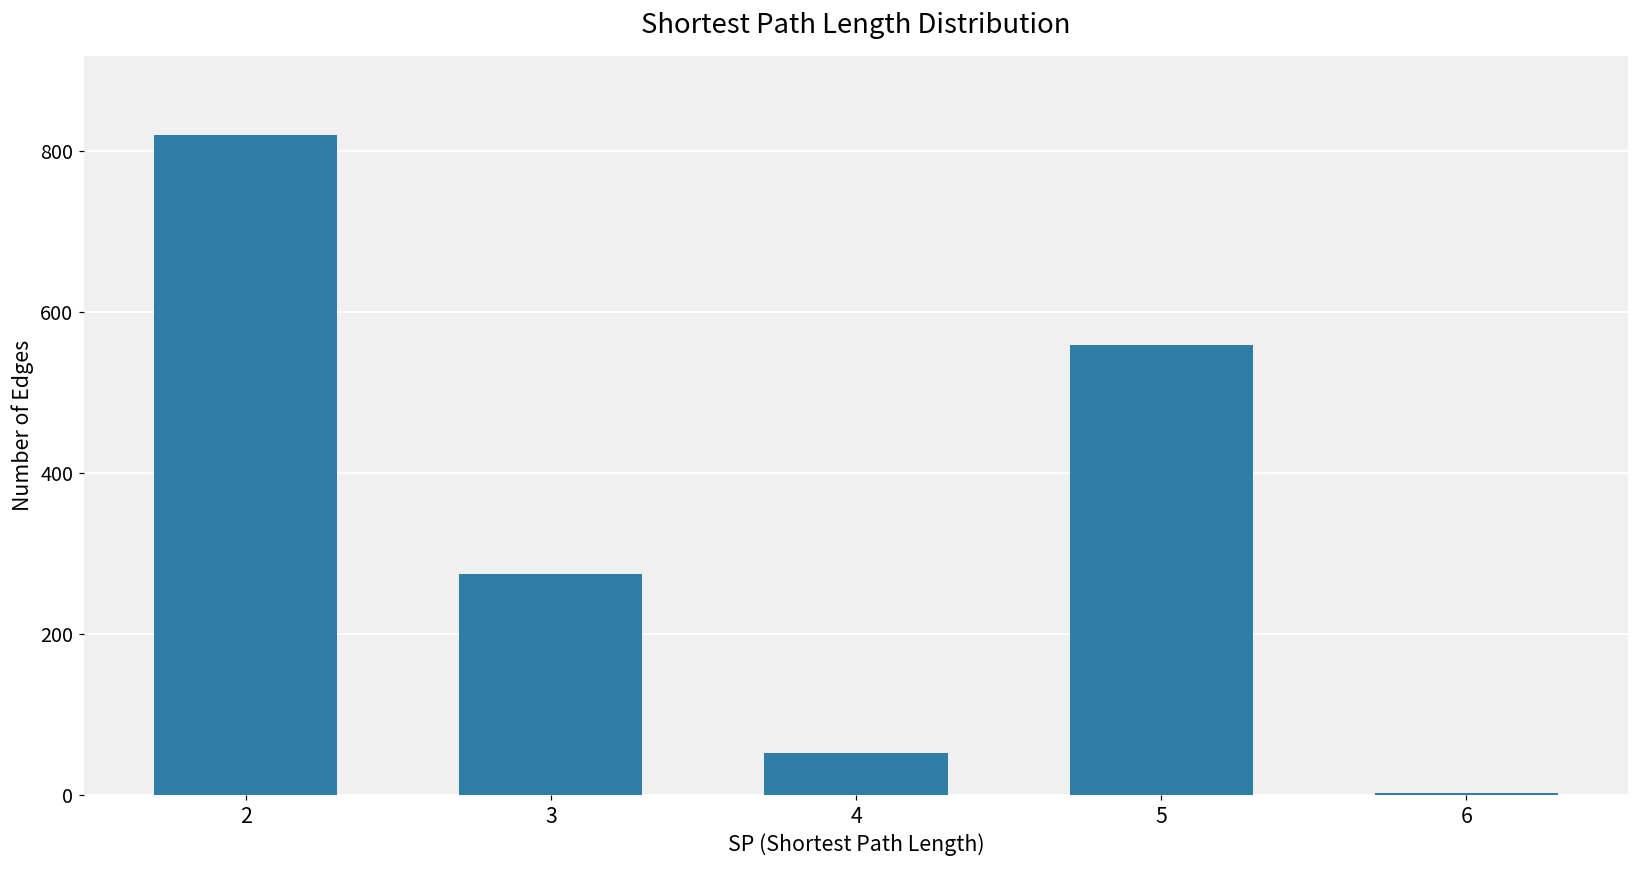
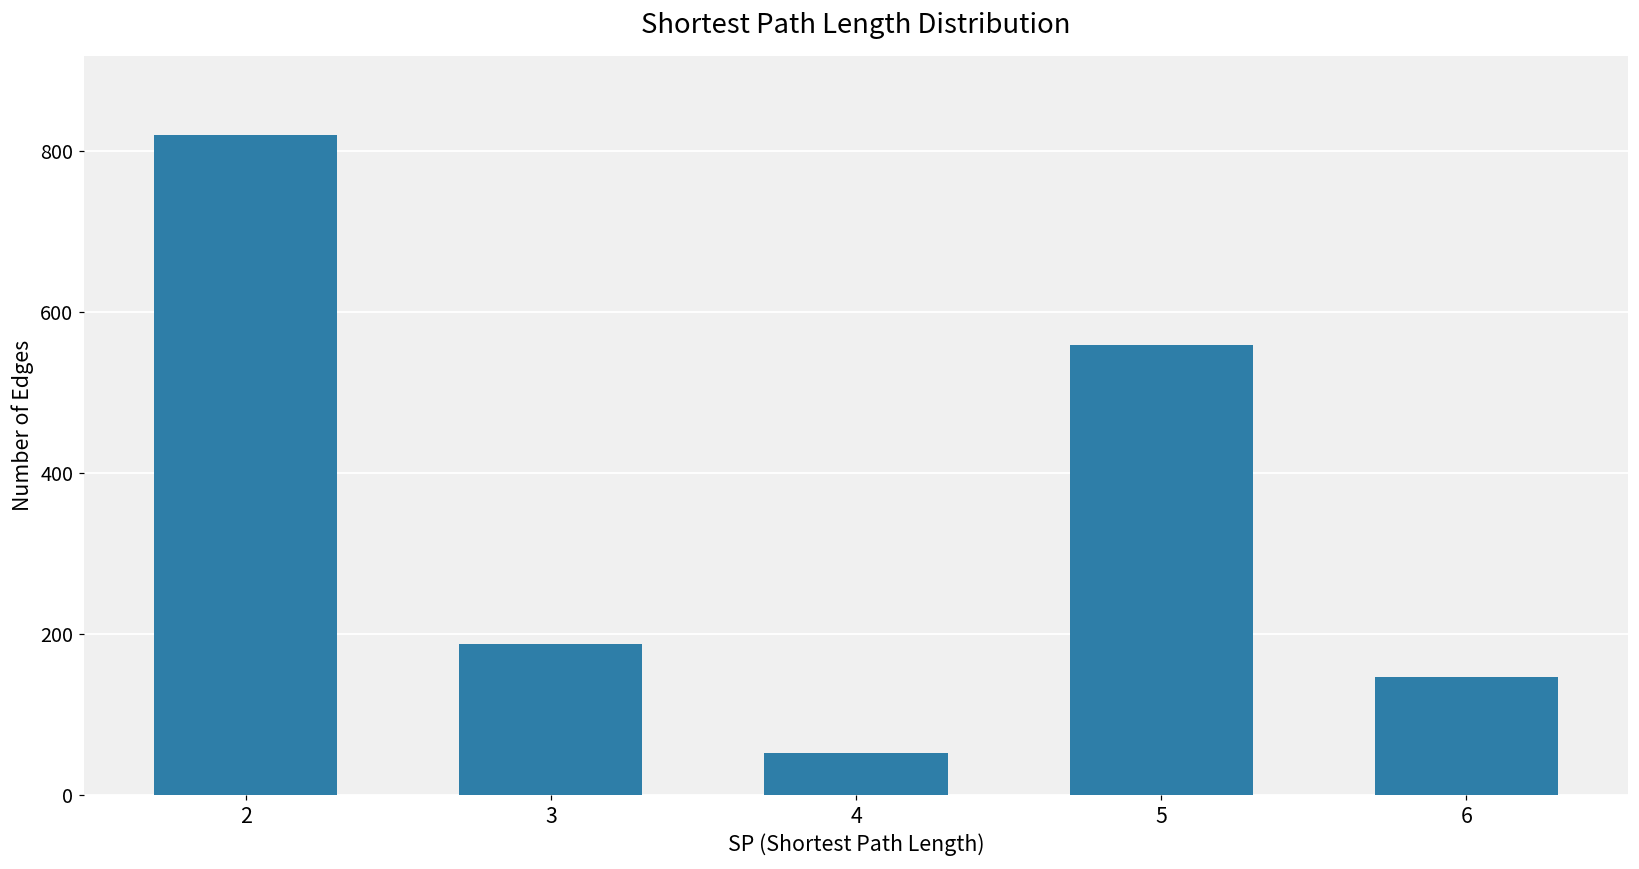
  {
    "2": 820,
-   "3": 280,
+   "3": 190,
    "4": 50,
    "5": 560,
-   "6": 0
+   "6": 150
  }
